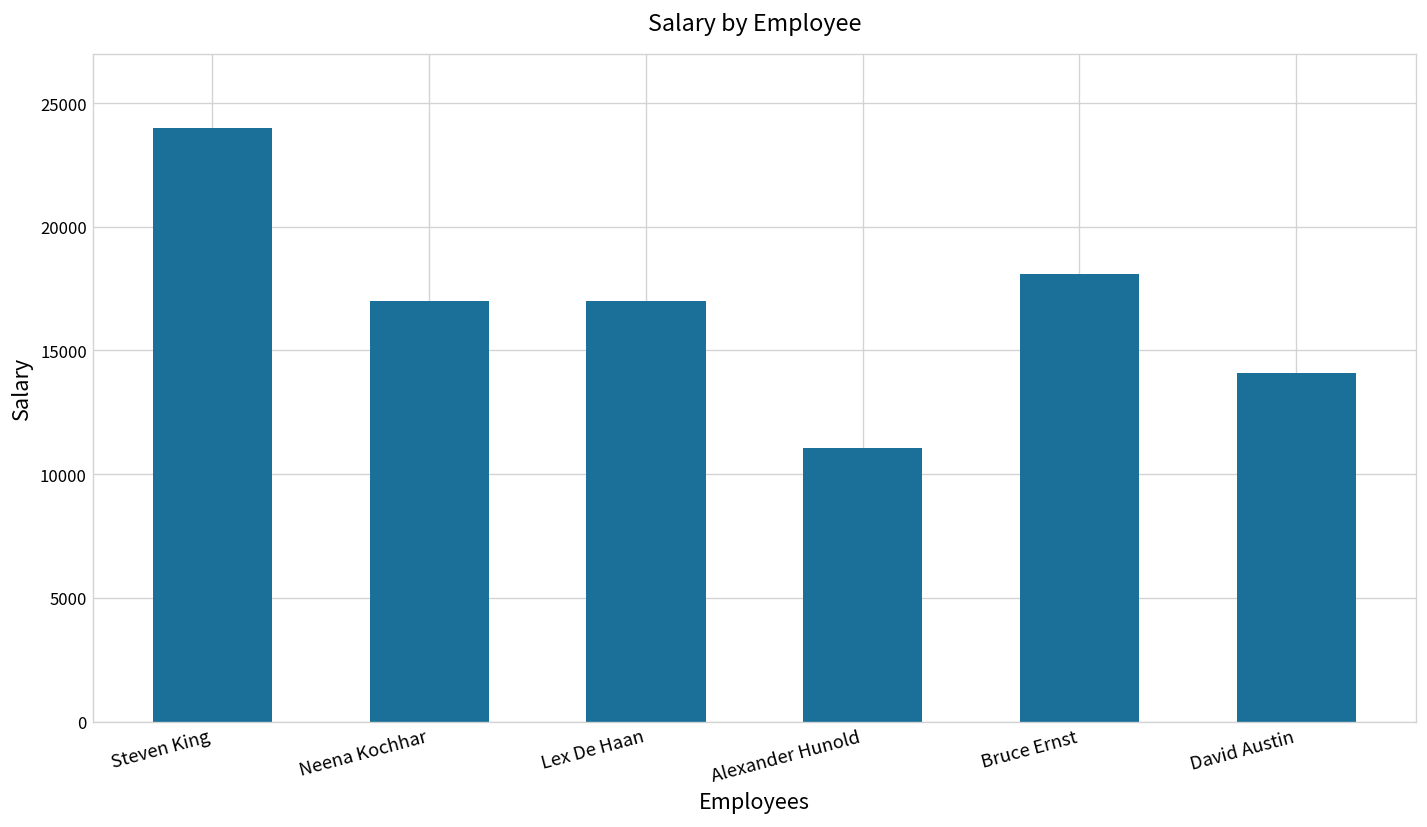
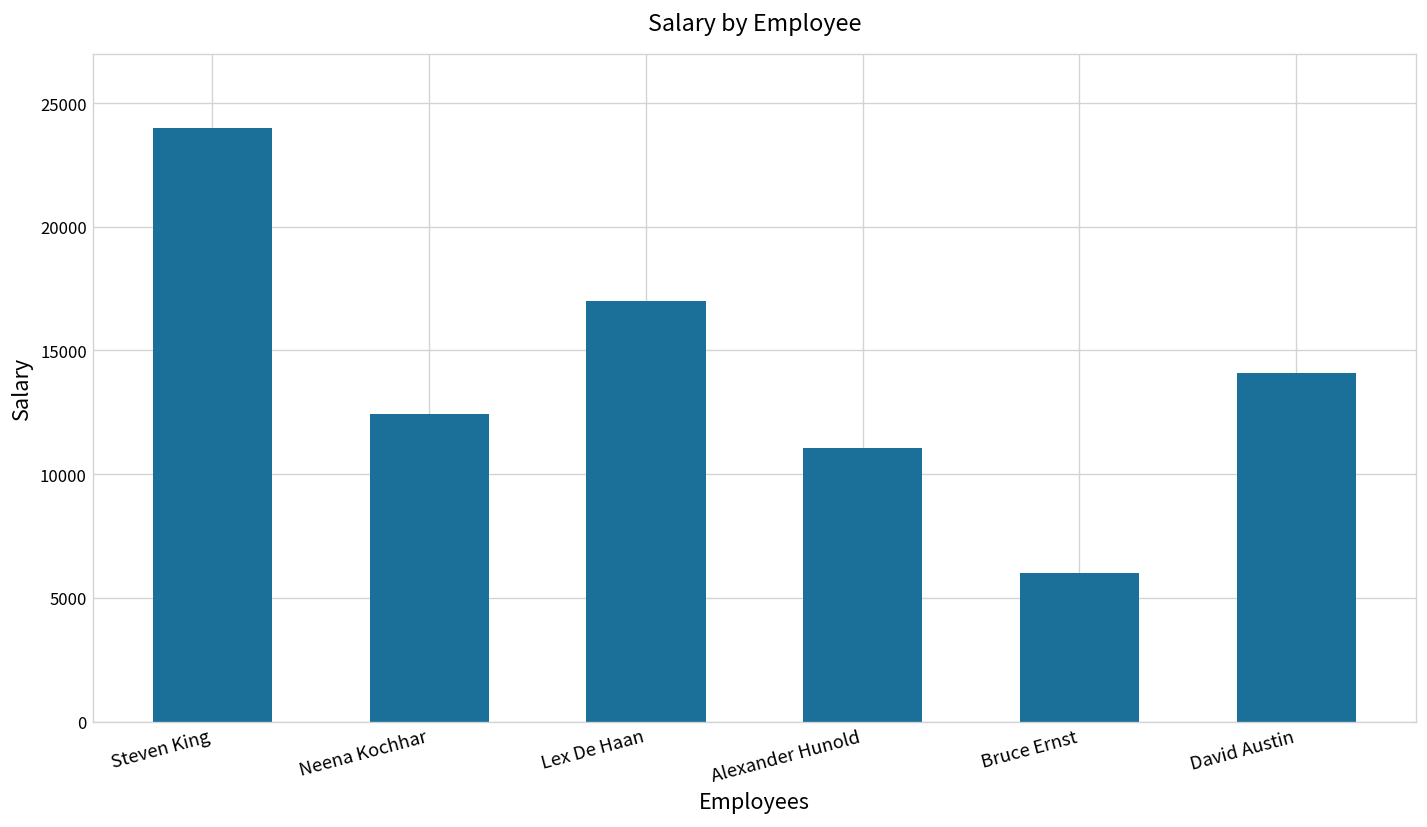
  {
    "Steven King": 24000,
-   "Neena Kochhar": 17000,
+   "Neena Kochhar": 12500,
    "Lex De Haan": 17000,
    "Alexander Hunold": 11100,
-   "Bruce Ernst": 18100,
+   "Bruce Ernst": 6000,
    "David Austin": 14100
  }
